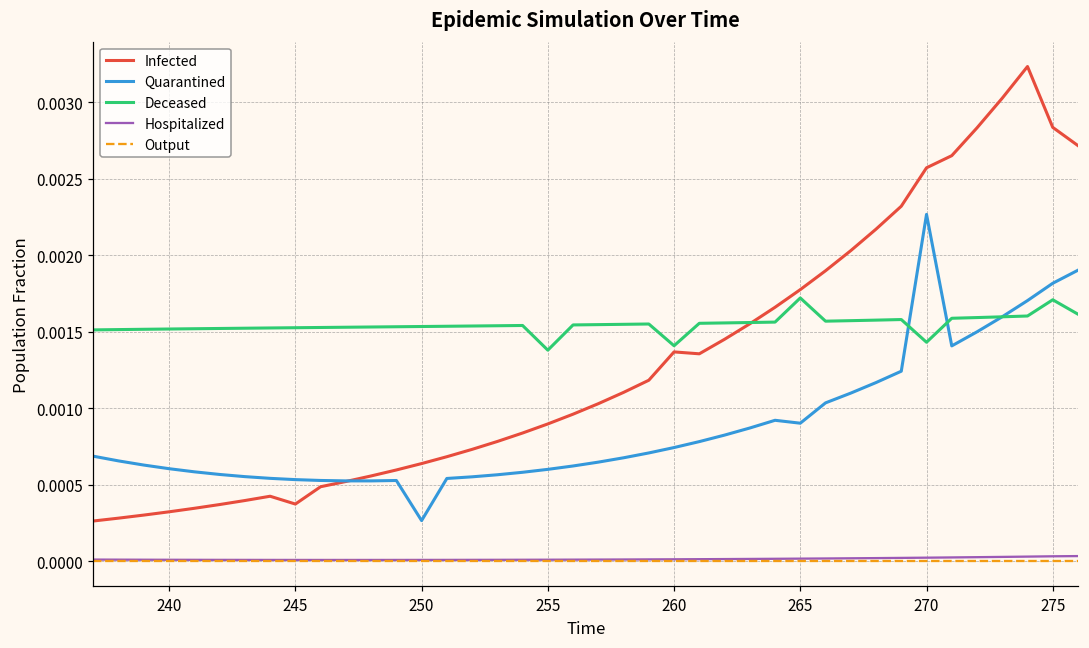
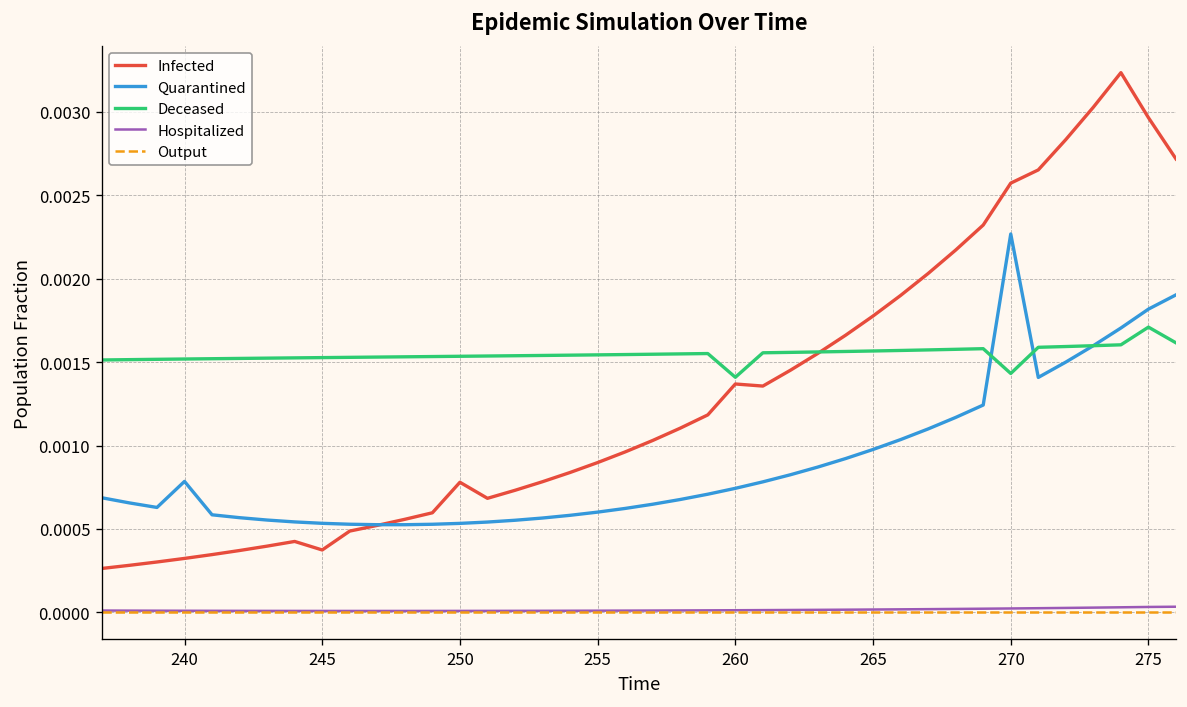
  {
    "Infected": {
      "240": 0.00032,
      "245": 0.00037,
-     "250": 0.00064,
+     "250": 0.00078,
      "255": 0.00090,
      "260": 0.00137,
      "265": 0.00178,
      "270": 0.00257,
-     "275": 0.00284
+     "275": 0.00296
    },
    "Quarantined": {
-     "240": 0.00061,
+     "240": 0.00078,
      "245": 0.00053,
-     "250": 0.00027,
+     "250": 0.00053,
      "255": 0.00060,
      "260": 0.00074,
-     "265": 0.00090,
+     "265": 0.00098,
      "270": 0.00227,
      "275": 0.00182
    },
    "Deceased": {
      "240": 0.00152,
      "245": 0.00153,
      "250": 0.00153,
-     "255": 0.00138,
+     "255": 0.00154,
      "260": 0.00141,
-     "265": 0.00172,
+     "265": 0.00157,
      "270": 0.00143,
      "275": 0.00171
    },
    "Hospitalized": {
      "270": 0.00002,
      "275": 0.00003
    },
    "Output": {
      "270": 0.00000,
      "275": 0.00000
    }
  }
